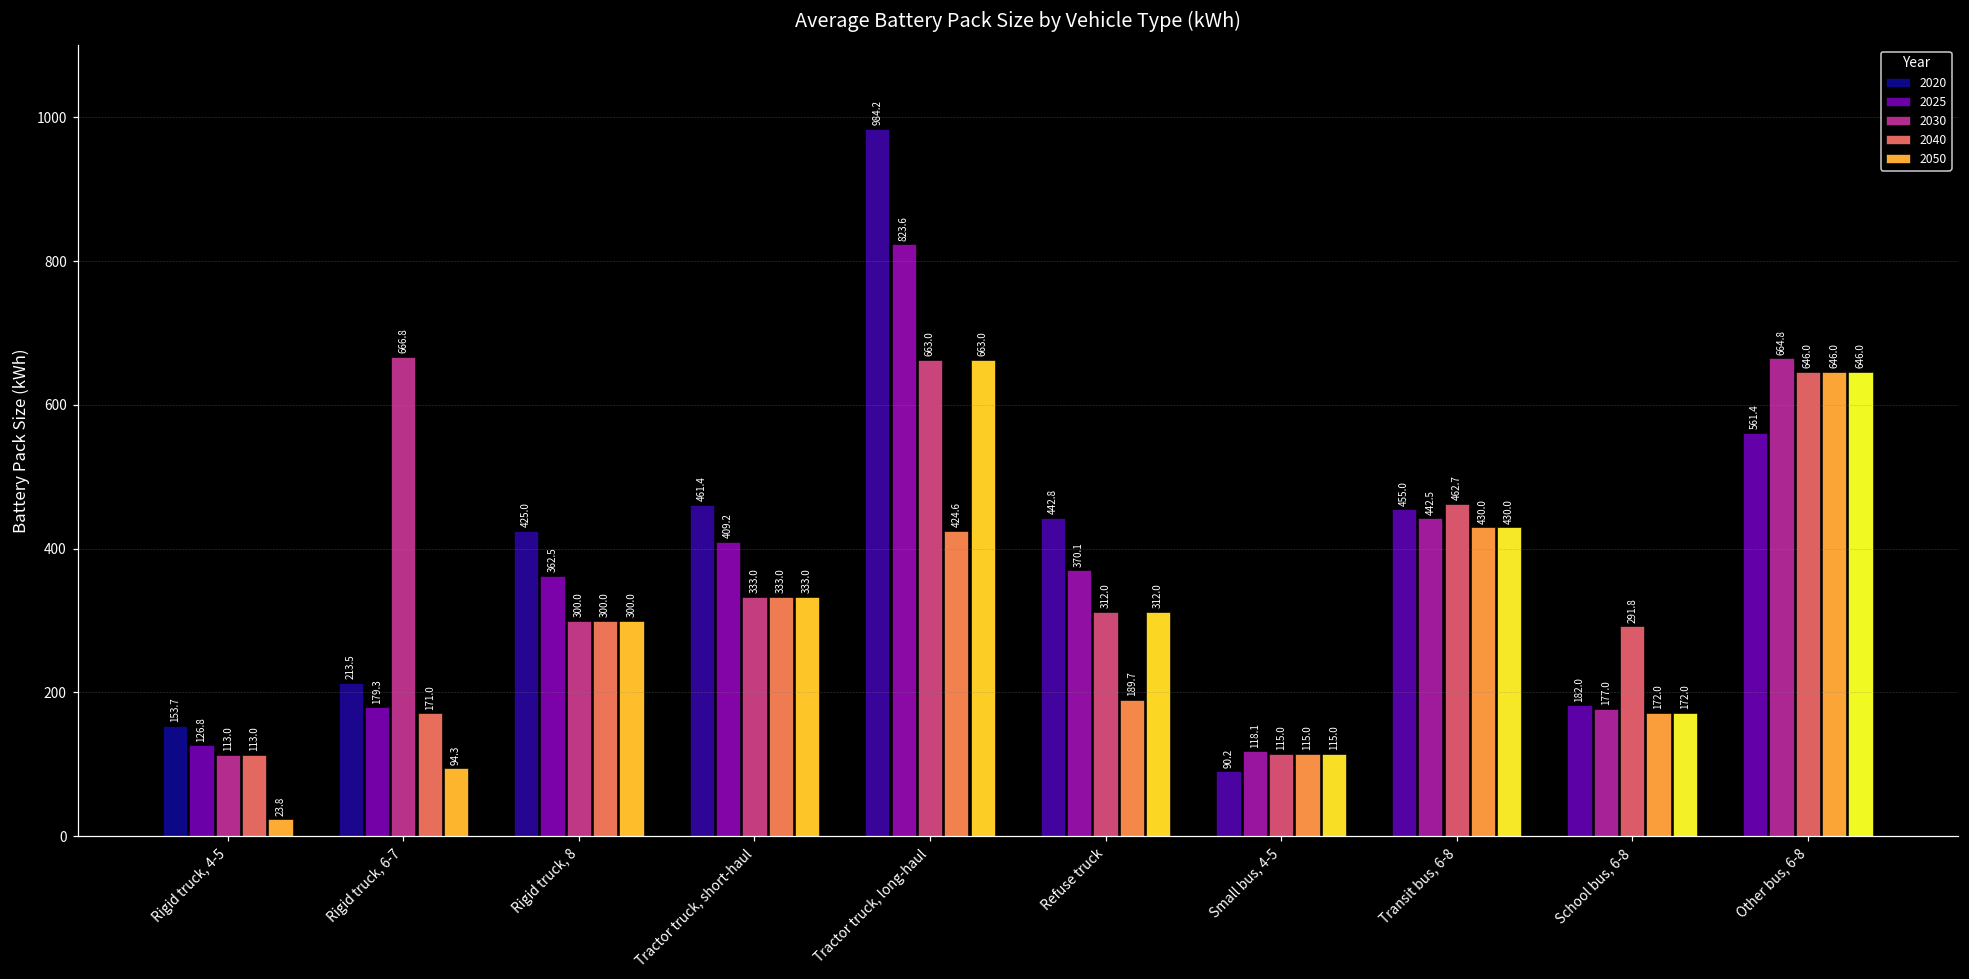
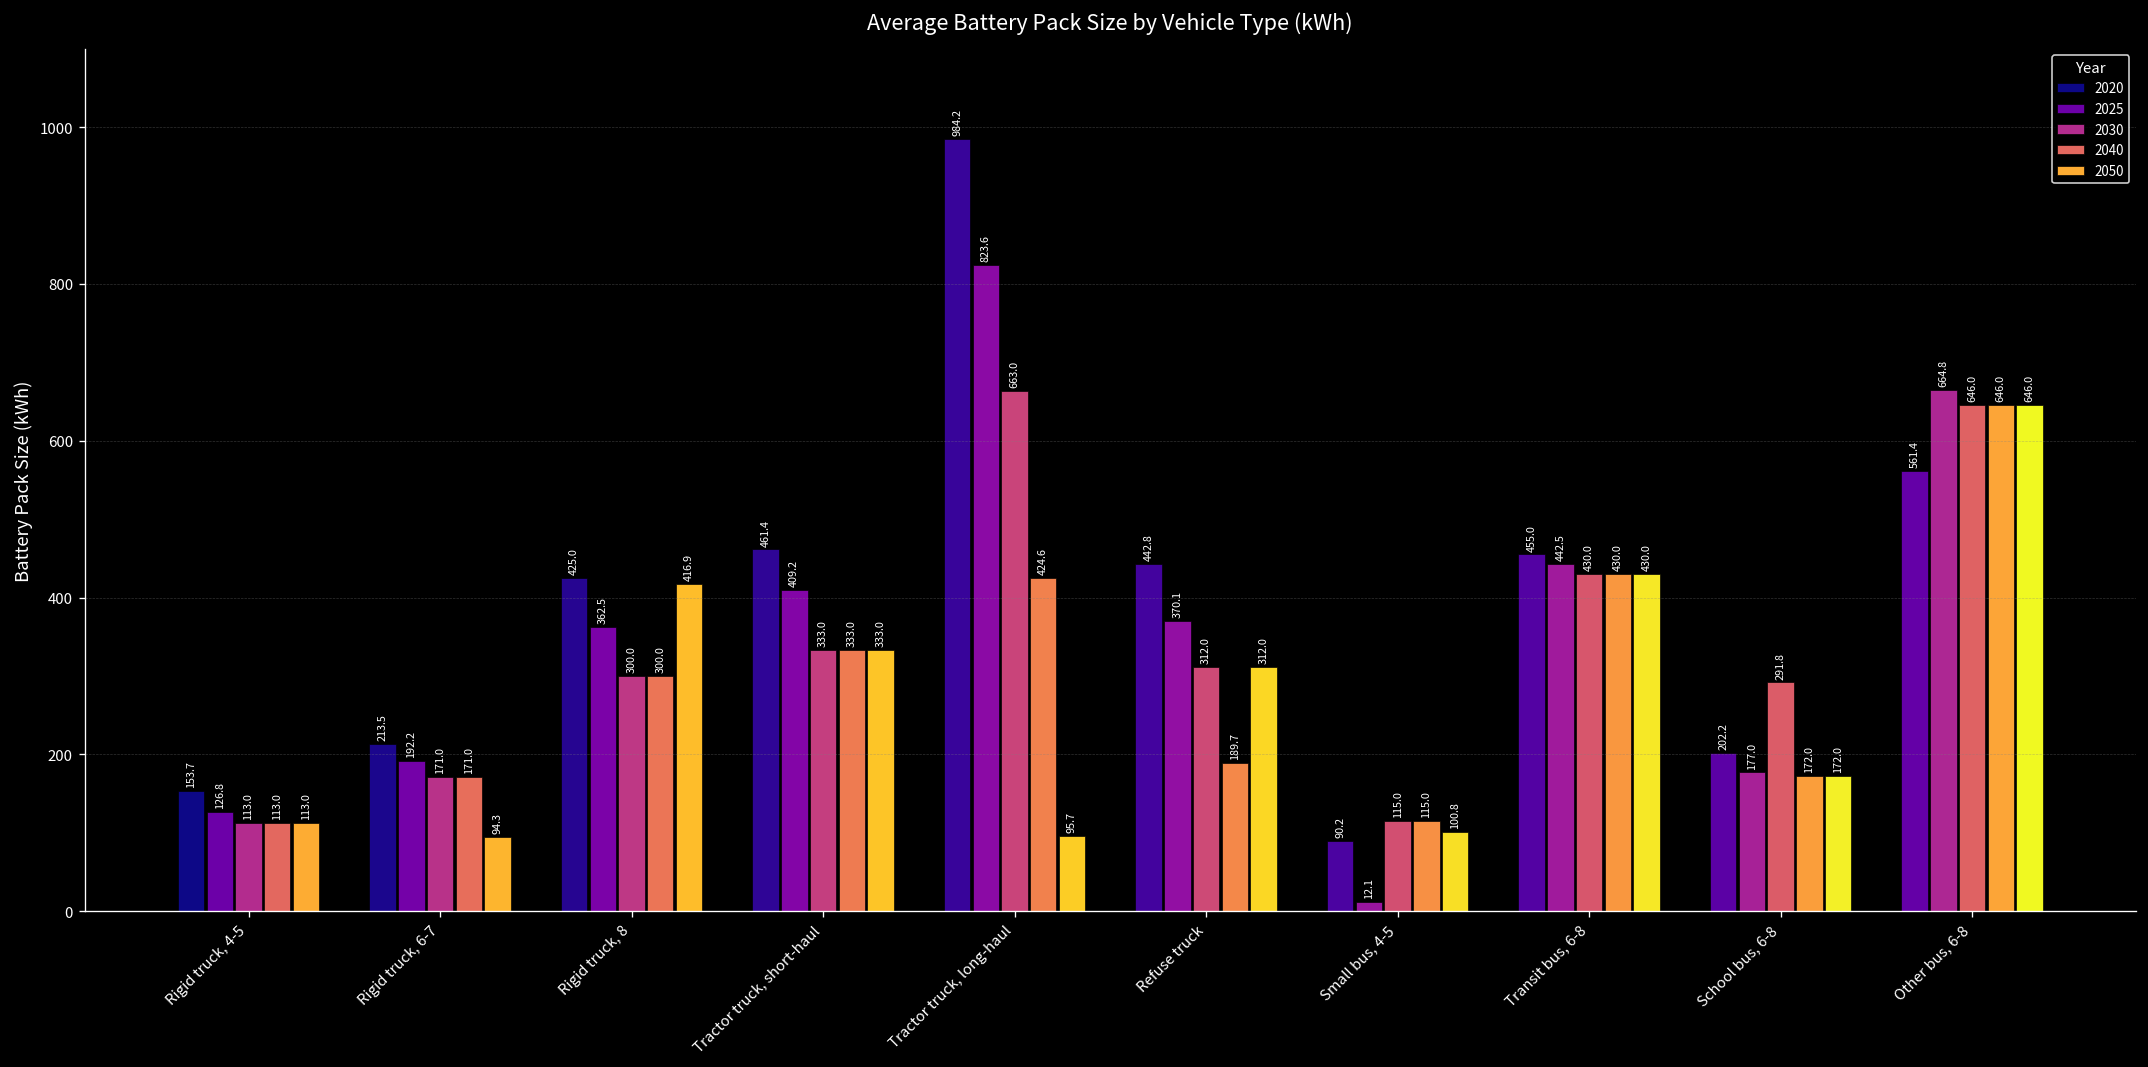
  {
    "2020": {
      "Rigid truck, 4-5": 153.7,
      "Rigid truck, 6-7": 213.5,
      "Rigid truck, 8": 425.0,
      "Tractor truck, short-haul": 461.4,
      "Tractor truck, long-haul": 984.2,
      "Refuse truck": 442.8,
      "Small bus, 4-5": 90.2,
      "Transit bus, 6-8": 455.0,
-     "School bus, 6-8": 182.0,
+     "School bus, 6-8": 202.2,
      "Other bus, 6-8": 561.4
    },
    "2025": {
      "Rigid truck, 4-5": 126.8,
-     "Rigid truck, 6-7": 179.3,
+     "Rigid truck, 6-7": 192.2,
      "Rigid truck, 8": 362.5,
      "Tractor truck, short-haul": 409.2,
      "Tractor truck, long-haul": 823.6,
      "Refuse truck": 370.1,
-     "Small bus, 4-5": 118.1,
+     "Small bus, 4-5": 12.1,
      "Transit bus, 6-8": 442.5,
      "School bus, 6-8": 177.0,
      "Other bus, 6-8": 664.8
    },
    "2030": {
      "Rigid truck, 4-5": 113.0,
-     "Rigid truck, 6-7": 666.8,
+     "Rigid truck, 6-7": 171.0,
      "Rigid truck, 8": 300.0,
      "Tractor truck, short-haul": 333.0,
      "Tractor truck, long-haul": 663.0,
      "Refuse truck": 312.0,
      "Small bus, 4-5": 115.0,
-     "Transit bus, 6-8": 462.7,
+     "Transit bus, 6-8": 430.0,
      "School bus, 6-8": 291.8,
      "Other bus, 6-8": 646.0
    },
    "2040": {
      "Rigid truck, 4-5": 113.0,
      "Rigid truck, 6-7": 171.0,
      "Rigid truck, 8": 300.0,
      "Tractor truck, short-haul": 333.0,
      "Tractor truck, long-haul": 424.6,
      "Refuse truck": 189.7,
      "Small bus, 4-5": 115.0,
      "Transit bus, 6-8": 430.0,
      "School bus, 6-8": 172.0,
      "Other bus, 6-8": 646.0
    },
    "2050": {
-     "Rigid truck, 4-5": 23.8,
+     "Rigid truck, 4-5": 113.0,
      "Rigid truck, 6-7": 94.3,
-     "Rigid truck, 8": 300.0,
+     "Rigid truck, 8": 416.9,
      "Tractor truck, short-haul": 333.0,
-     "Tractor truck, long-haul": 663.0,
+     "Tractor truck, long-haul": 95.7,
      "Refuse truck": 312.0,
-     "Small bus, 4-5": 115.0,
+     "Small bus, 4-5": 100.8,
      "Transit bus, 6-8": 430.0,
      "School bus, 6-8": 172.0,
      "Other bus, 6-8": 646.0
    }
  }
